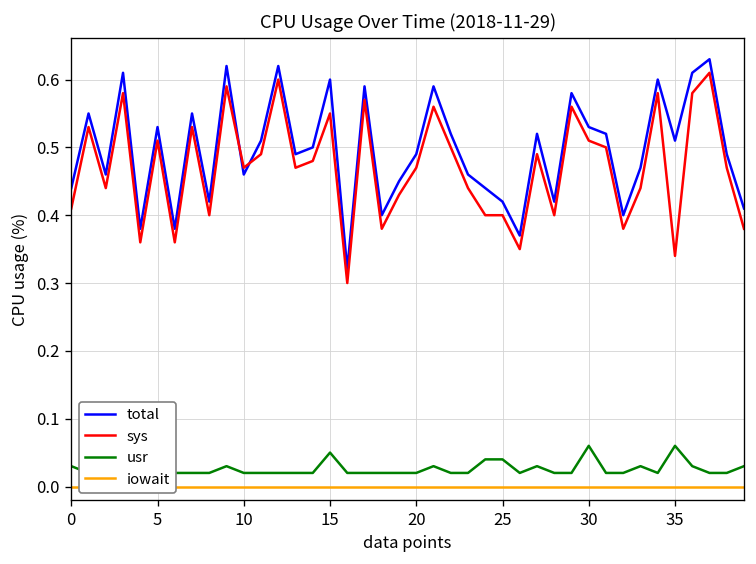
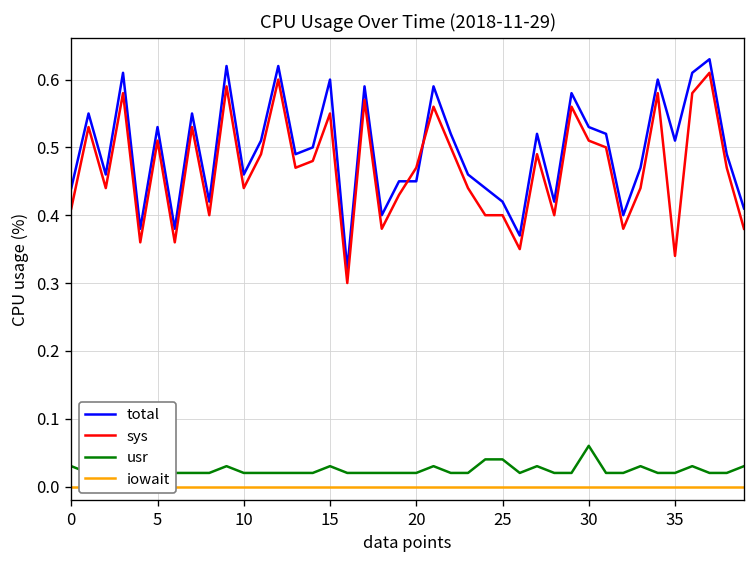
  {
    "total": {
      "0": 0.44,
      "5": 0.53,
      "10": 0.46,
      "15": 0.60,
-     "20": 0.49,
+     "20": 0.45,
      "25": 0.42,
      "30": 0.53,
      "35": 0.51
    },
    "sys": {
      "0": 0.41,
      "5": 0.51,
-     "10": 0.47,
+     "10": 0.44,
      "15": 0.55,
      "20": 0.47,
      "25": 0.40,
      "30": 0.51,
      "35": 0.34
    },
    "usr": {
      "0": 0.03,
      "10": 0.02,
-     "15": 0.05,
+     "15": 0.03,
      "20": 0.02,
      "25": 0.04,
      "30": 0.06,
-     "35": 0.06
+     "35": 0.02
    },
    "iowait": {
      "0": 0.00,
      "10": 0.00,
      "15": 0.00,
      "20": 0.00,
      "25": 0.00,
      "30": 0.00,
      "35": 0.00
    }
  }
